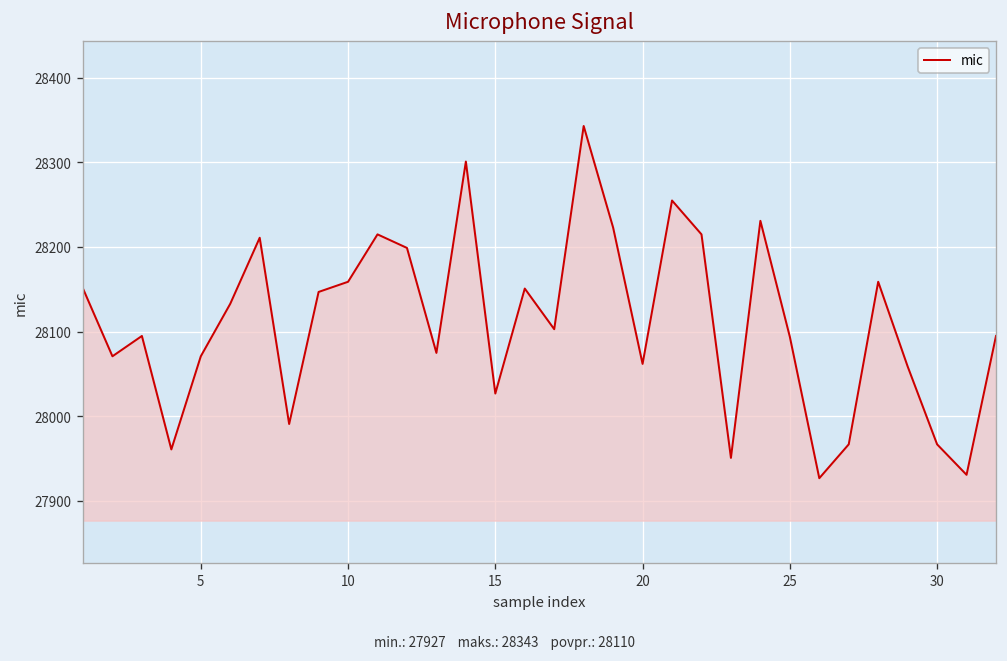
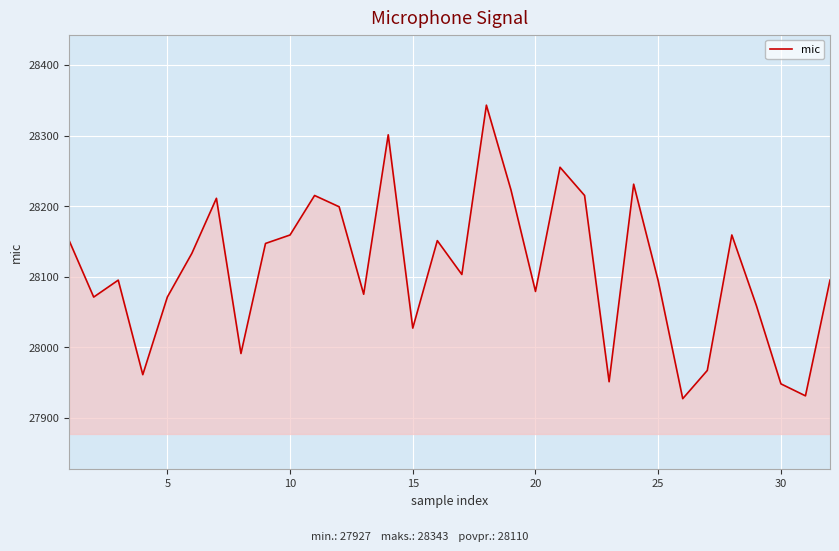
  {
    "5": 28070,
    "10": 28160,
    "15": 28030,
-   "20": 28060,
+   "20": 28080,
    "25": 28090,
-   "30": 27970
+   "30": 27950
  }
